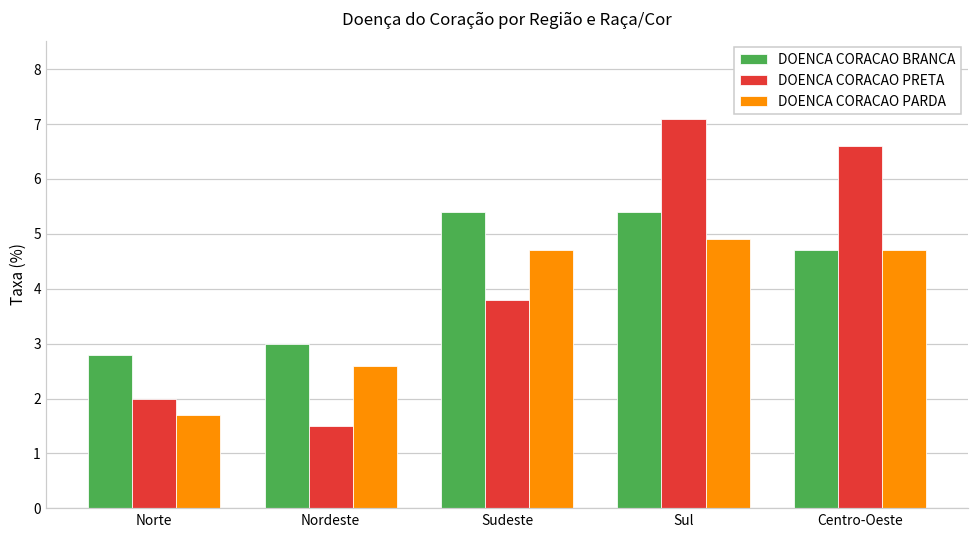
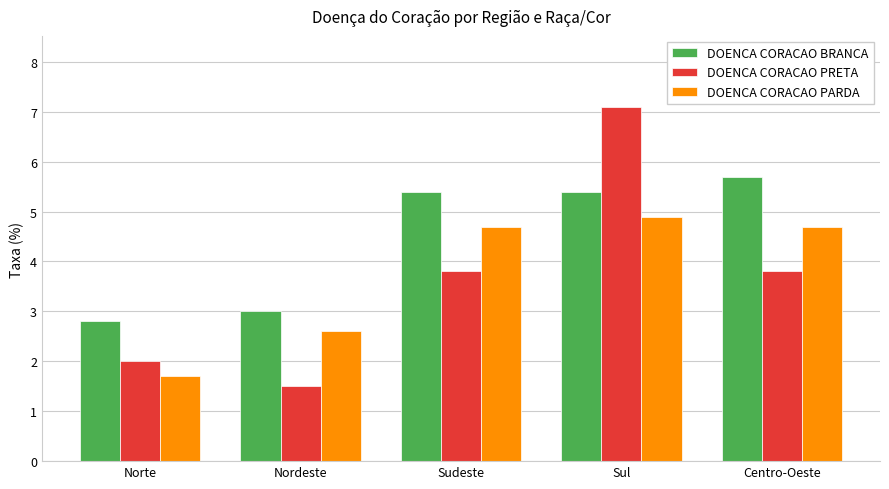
  {
    "DOENCA CORACAO BRANCA": {
      "Norte": 2.8,
      "Nordeste": 3.0,
      "Sudeste": 5.4,
      "Sul": 5.4,
-     "Centro-Oeste": 4.7
+     "Centro-Oeste": 5.7
    },
    "DOENCA CORACAO PRETA": {
      "Norte": 2.0,
      "Nordeste": 1.5,
      "Sudeste": 3.8,
      "Sul": 7.1,
-     "Centro-Oeste": 6.6
+     "Centro-Oeste": 3.8
    },
    "DOENCA CORACAO PARDA": {
      "Norte": 1.7,
      "Nordeste": 2.6,
      "Sudeste": 4.7,
      "Sul": 4.9,
      "Centro-Oeste": 4.7
    }
  }
